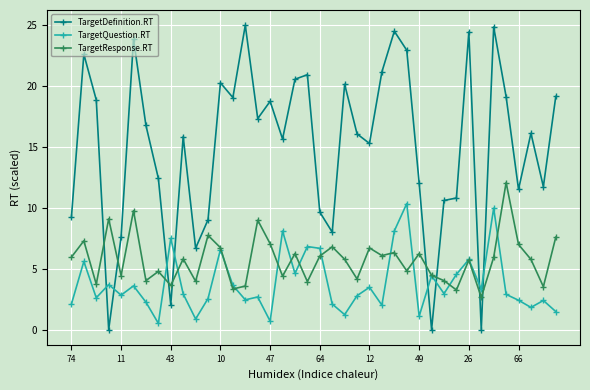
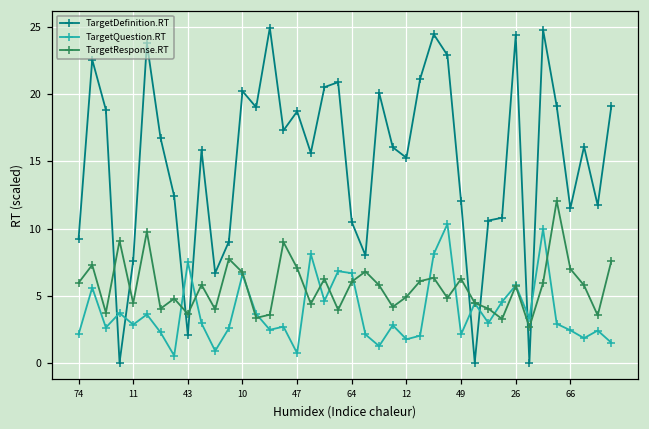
  {
    "TargetDefinition.RT": {
      "74": 9.2,
      "43": 2.0,
      "47": 18.7,
-     "64": 9.6,
+     "64": 10.5,
      "12": 15.3,
      "49": 12.0,
      "66": 11.5
    },
    "TargetQuestion.RT": {
      "74": 2.1,
      "43": 7.5,
      "47": 0.7,
      "64": 6.7,
-     "12": 3.5,
-     "49": 1.1,
+     "12": 1.7,
+     "49": 2.1,
      "66": 2.4
    },
    "TargetResponse.RT": {
      "74": 5.9,
      "43": 3.6,
      "47": 7.0,
      "64": 6.0,
-     "12": 6.7,
+     "12": 4.9,
      "49": 6.2,
      "66": 7.0
    }
  }
